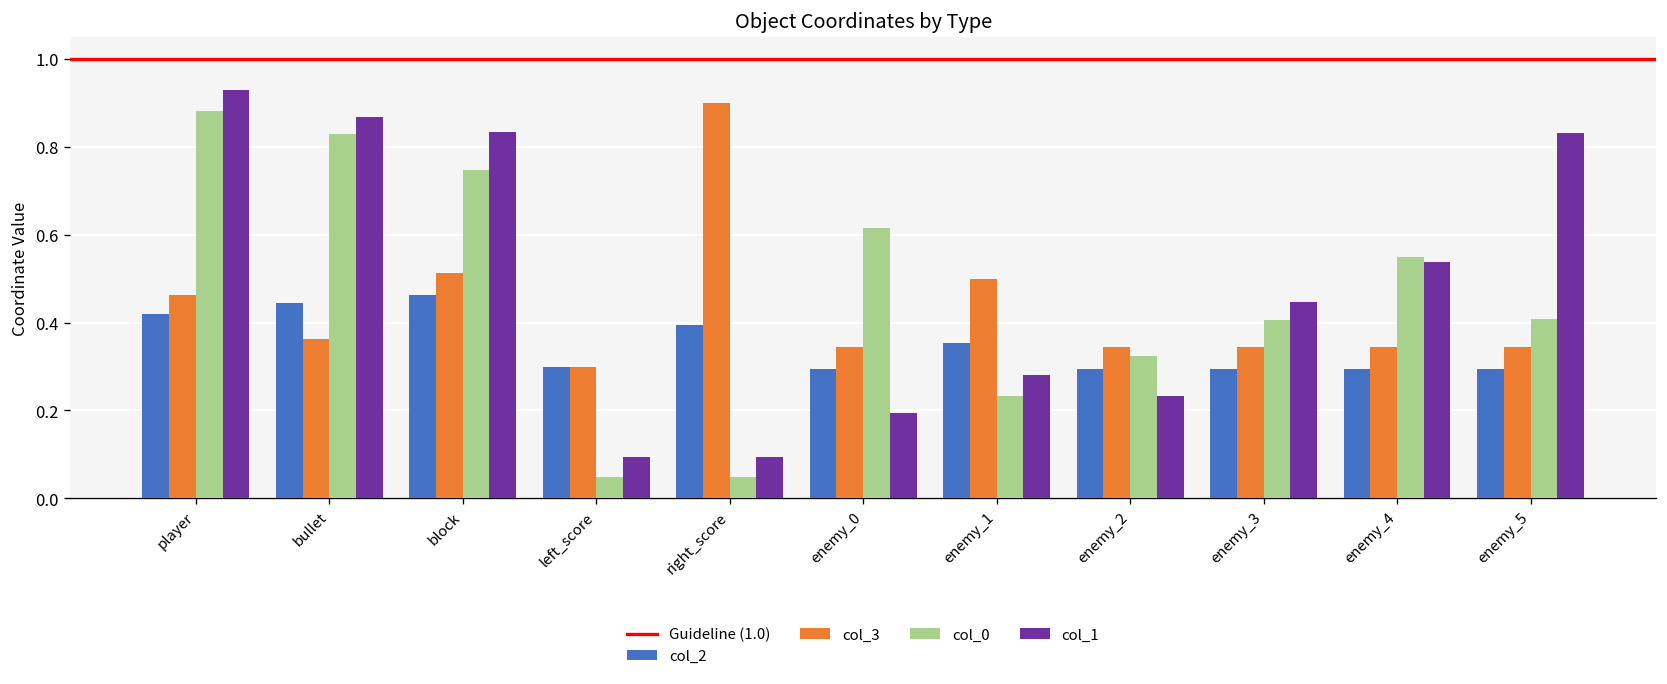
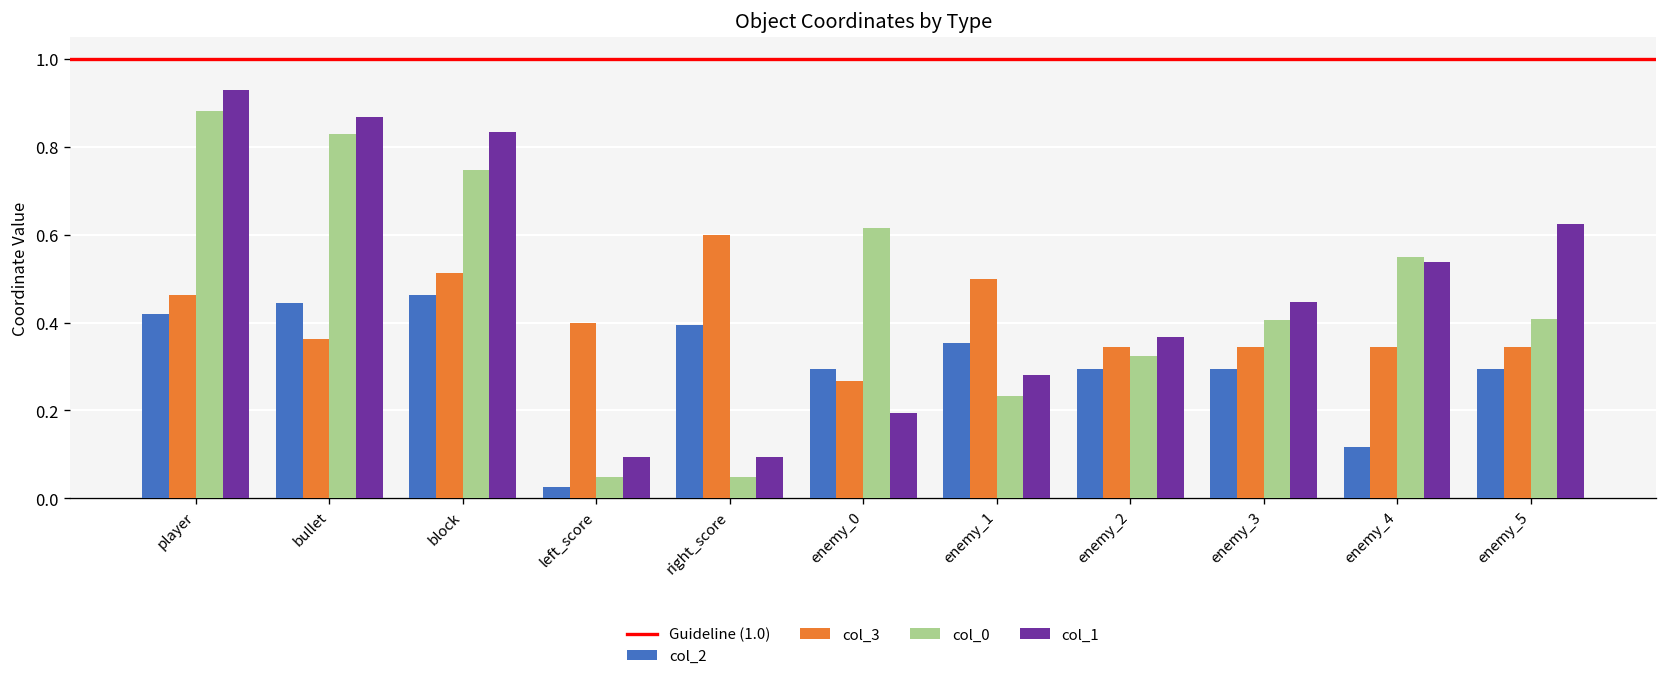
  {
    "col_2": {
      "player": 0.42,
      "bullet": 0.44,
      "block": 0.46,
-     "left_score": 0.30,
+     "left_score": 0.03,
      "right_score": 0.39,
      "enemy_0": 0.29,
      "enemy_1": 0.35,
      "enemy_2": 0.29,
      "enemy_3": 0.29,
-     "enemy_4": 0.29,
+     "enemy_4": 0.12,
      "enemy_5": 0.29
    },
    "col_3": {
      "player": 0.46,
      "bullet": 0.36,
      "block": 0.51,
-     "left_score": 0.3,
-     "right_score": 0.9,
-     "enemy_0": 0.34,
+     "left_score": 0.4,
+     "right_score": 0.6,
+     "enemy_0": 0.27,
      "enemy_1": 0.50,
      "enemy_2": 0.34,
      "enemy_3": 0.34,
      "enemy_4": 0.34,
      "enemy_5": 0.34
    },
    "col_0": {
      "player": 0.88,
      "bullet": 0.83,
      "block": 0.75,
      "left_score": 0.05,
      "right_score": 0.05,
      "enemy_0": 0.62,
      "enemy_1": 0.23,
      "enemy_2": 0.32,
      "enemy_3": 0.40,
      "enemy_4": 0.55,
      "enemy_5": 0.41
    },
    "col_1": {
      "player": 0.93,
      "bullet": 0.87,
      "block": 0.83,
      "left_score": 0.10,
      "right_score": 0.10,
      "enemy_0": 0.20,
      "enemy_1": 0.28,
-     "enemy_2": 0.23,
+     "enemy_2": 0.37,
      "enemy_3": 0.45,
      "enemy_4": 0.54,
-     "enemy_5": 0.83
+     "enemy_5": 0.62
    }
  }
